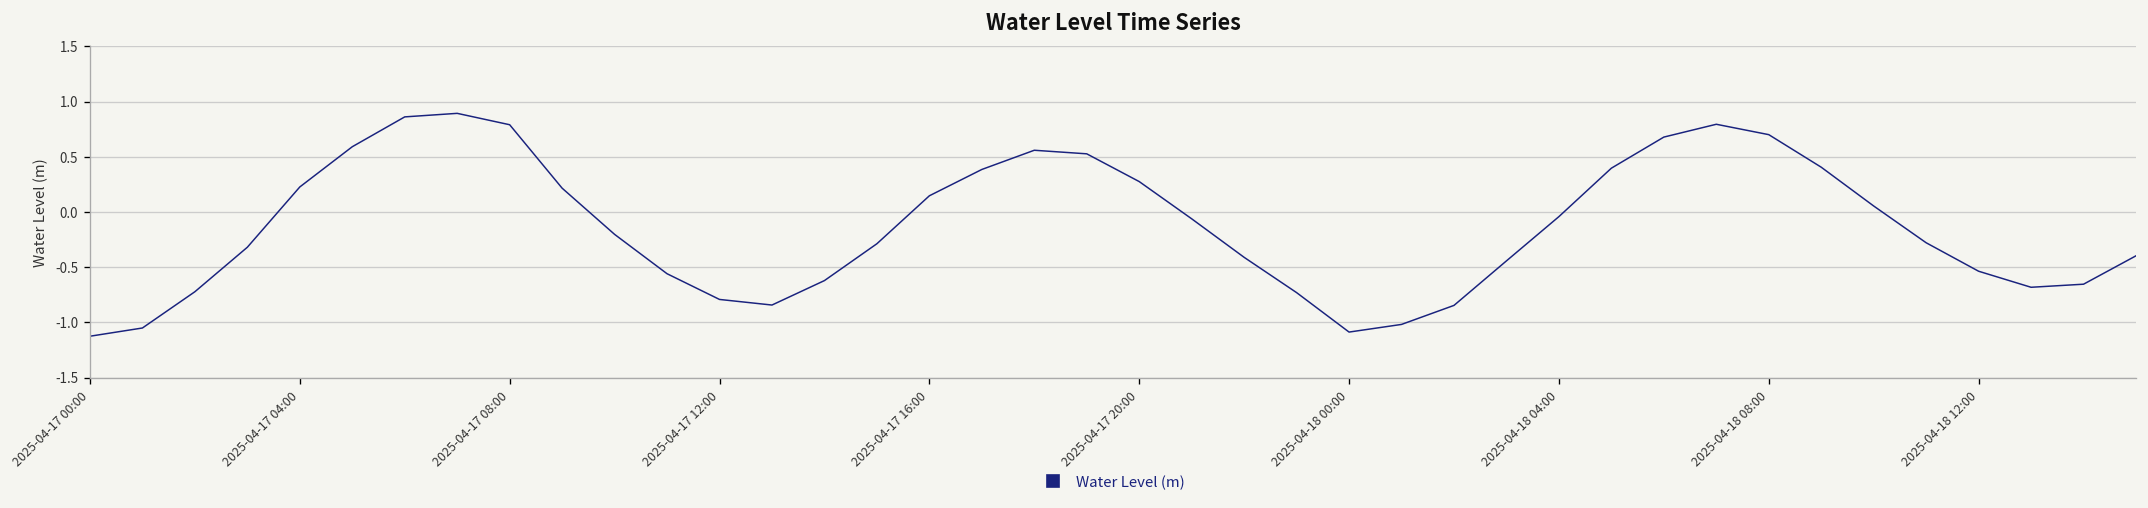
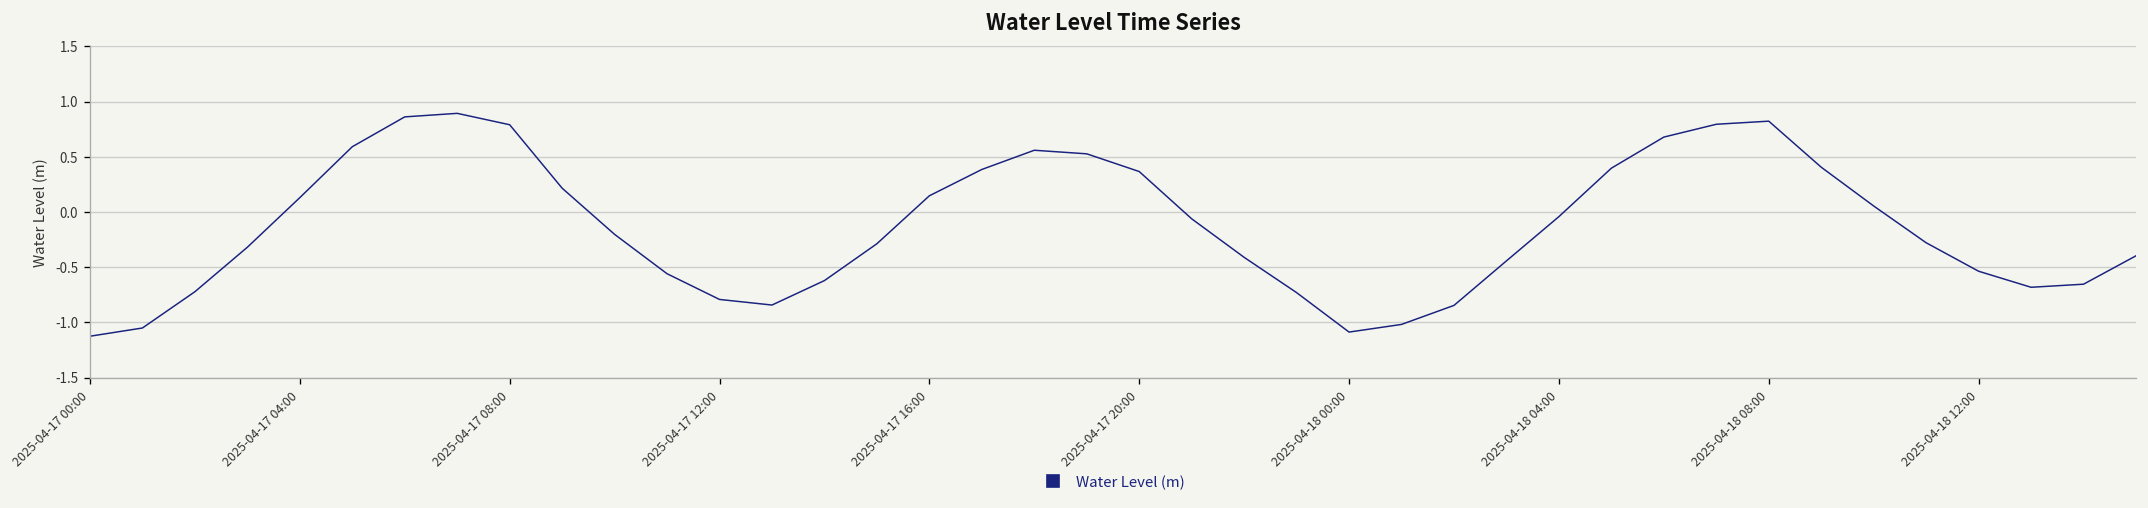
  {
    "2025-04-17 00:00": -1.1,
-   "2025-04-17 04:00": 0.2,
+   "2025-04-17 04:00": 0.1,
    "2025-04-17 08:00": 0.8,
    "2025-04-17 12:00": -0.8,
    "2025-04-17 16:00": 0.1,
-   "2025-04-17 20:00": 0.3,
+   "2025-04-17 20:00": 0.4,
    "2025-04-18 00:00": -1.1,
    "2025-04-18 04:00": 0.0,
-   "2025-04-18 08:00": 0.7,
+   "2025-04-18 08:00": 0.8,
    "2025-04-18 12:00": -0.5
  }
